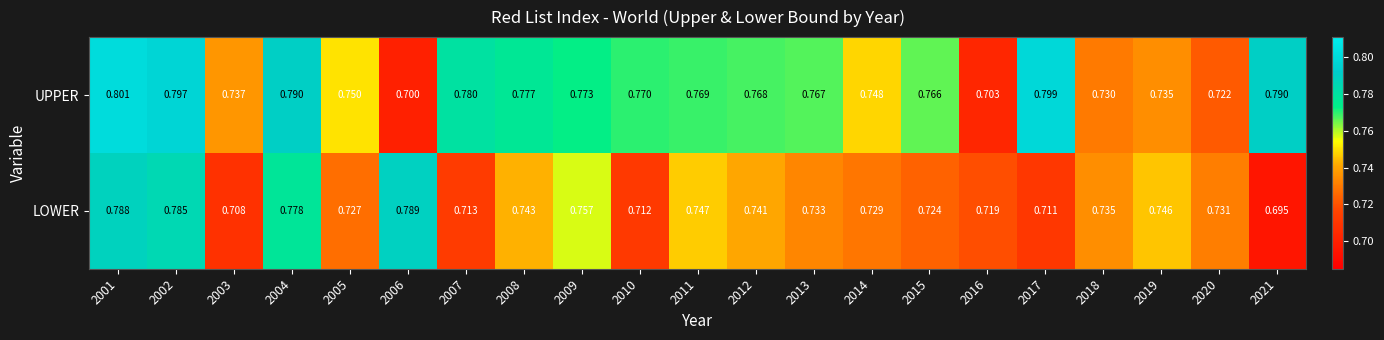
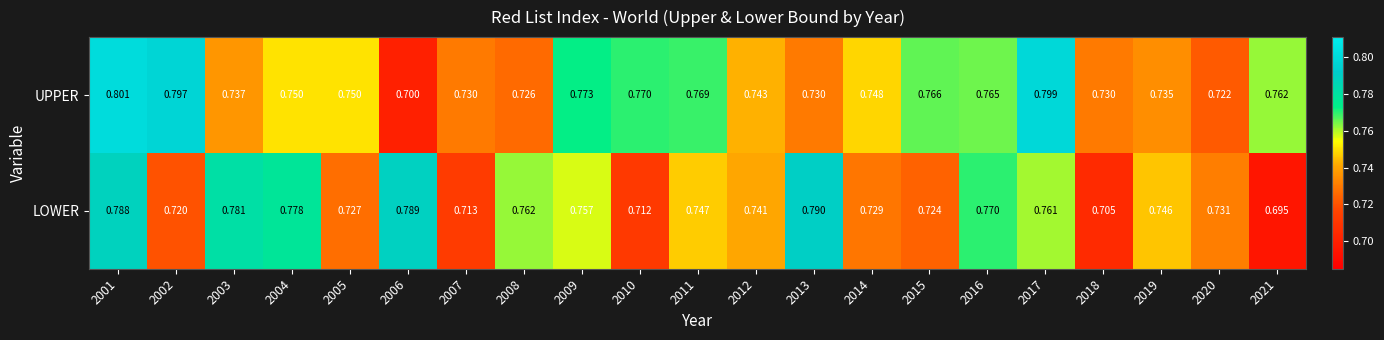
  {
    "UPPER": {
      "2001": 0.801,
      "2002": 0.797,
      "2003": 0.737,
-     "2004": 0.790,
+     "2004": 0.750,
      "2005": 0.750,
      "2006": 0.700,
-     "2007": 0.780,
-     "2008": 0.777,
+     "2007": 0.730,
+     "2008": 0.726,
      "2009": 0.773,
      "2010": 0.770,
      "2011": 0.769,
-     "2012": 0.768,
-     "2013": 0.767,
+     "2012": 0.743,
+     "2013": 0.730,
      "2014": 0.748,
      "2015": 0.766,
-     "2016": 0.703,
+     "2016": 0.765,
      "2017": 0.799,
      "2018": 0.730,
      "2019": 0.735,
      "2020": 0.722,
-     "2021": 0.790
+     "2021": 0.762
    },
    "LOWER": {
      "2001": 0.788,
-     "2002": 0.785,
-     "2003": 0.708,
+     "2002": 0.720,
+     "2003": 0.781,
      "2004": 0.778,
      "2005": 0.727,
      "2006": 0.789,
      "2007": 0.713,
-     "2008": 0.743,
+     "2008": 0.762,
      "2009": 0.757,
      "2010": 0.712,
      "2011": 0.747,
      "2012": 0.741,
-     "2013": 0.733,
+     "2013": 0.790,
      "2014": 0.729,
      "2015": 0.724,
-     "2016": 0.719,
-     "2017": 0.711,
-     "2018": 0.735,
+     "2016": 0.770,
+     "2017": 0.761,
+     "2018": 0.705,
      "2019": 0.746,
      "2020": 0.731,
      "2021": 0.695
    }
  }
